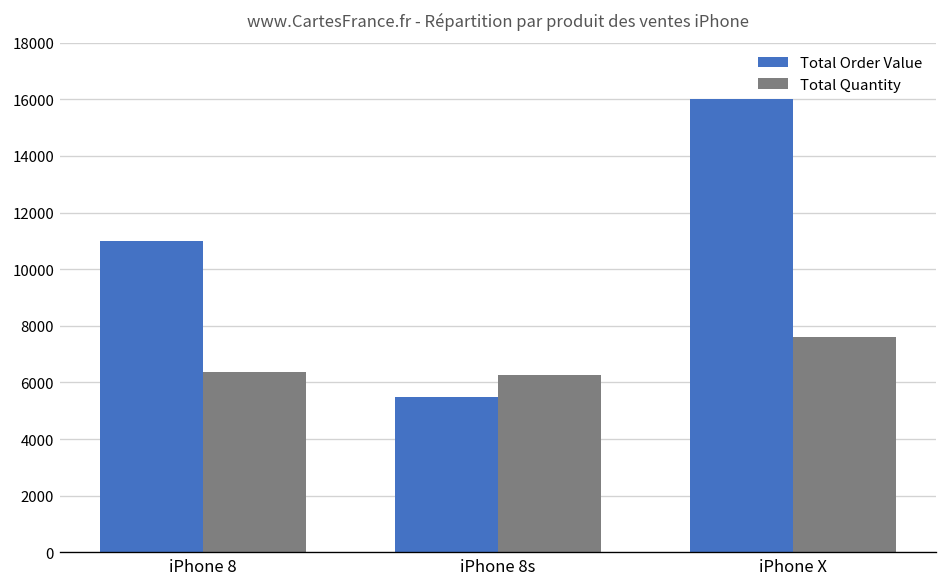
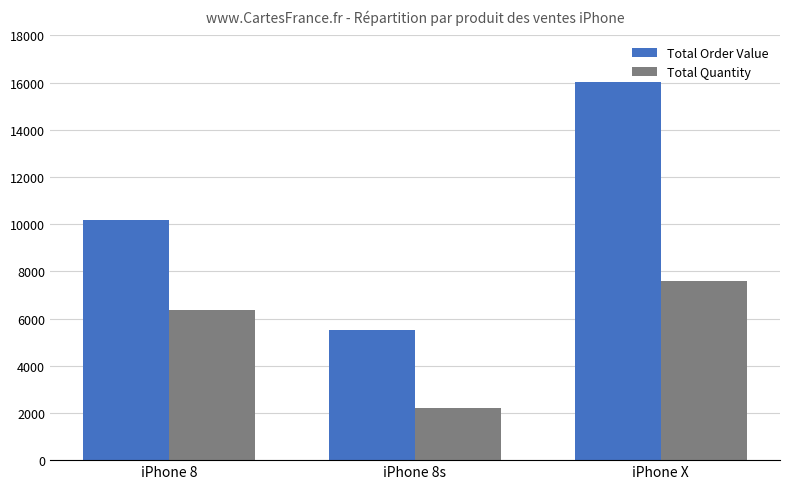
  {
    "Total Order Value": {
-     "iPhone 8": 11000,
+     "iPhone 8": 10200,
      "iPhone 8s": 5500,
      "iPhone X": 16000
    },
    "Total Quantity": {
      "iPhone 8": 6400,
-     "iPhone 8s": 6300,
+     "iPhone 8s": 2200,
      "iPhone X": 7600
    }
  }
